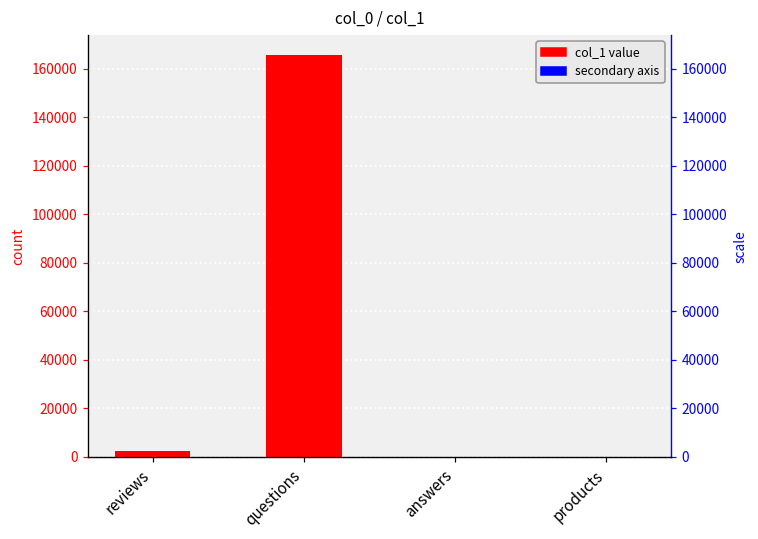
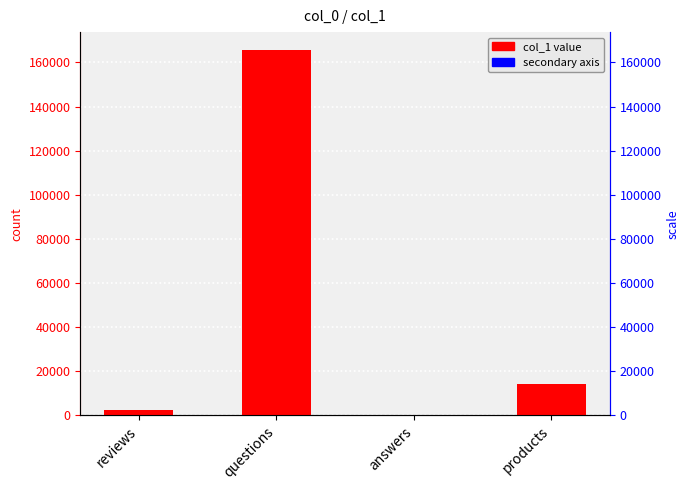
  {
    "reviews": 2000,
    "questions": 166000,
-   "products": 0
+   "products": 14000
  }
